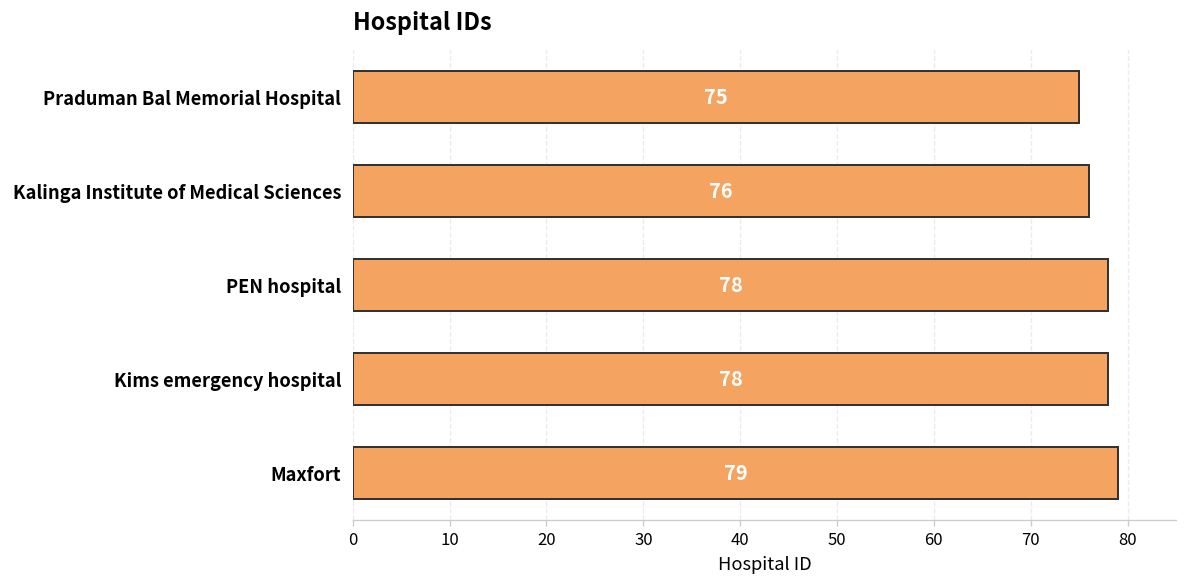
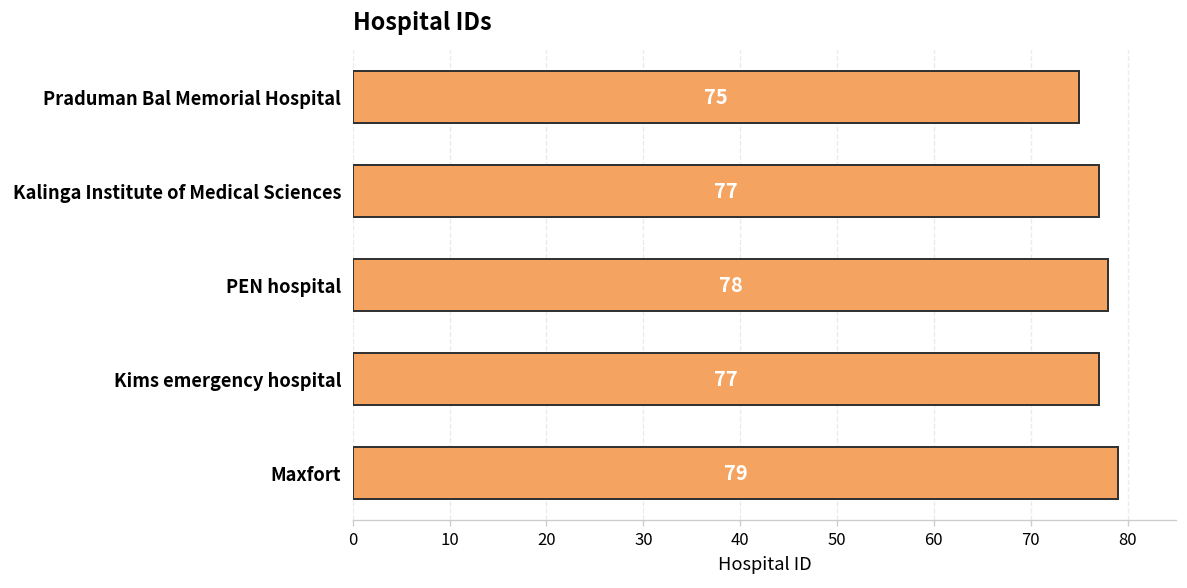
  {
    "Praduman Bal Memorial Hospital": 75,
-   "Kalinga Institute of Medical Sciences": 76,
+   "Kalinga Institute of Medical Sciences": 77,
    "PEN hospital": 78,
-   "Kims emergency hospital": 78,
+   "Kims emergency hospital": 77,
    "Maxfort": 79
  }
